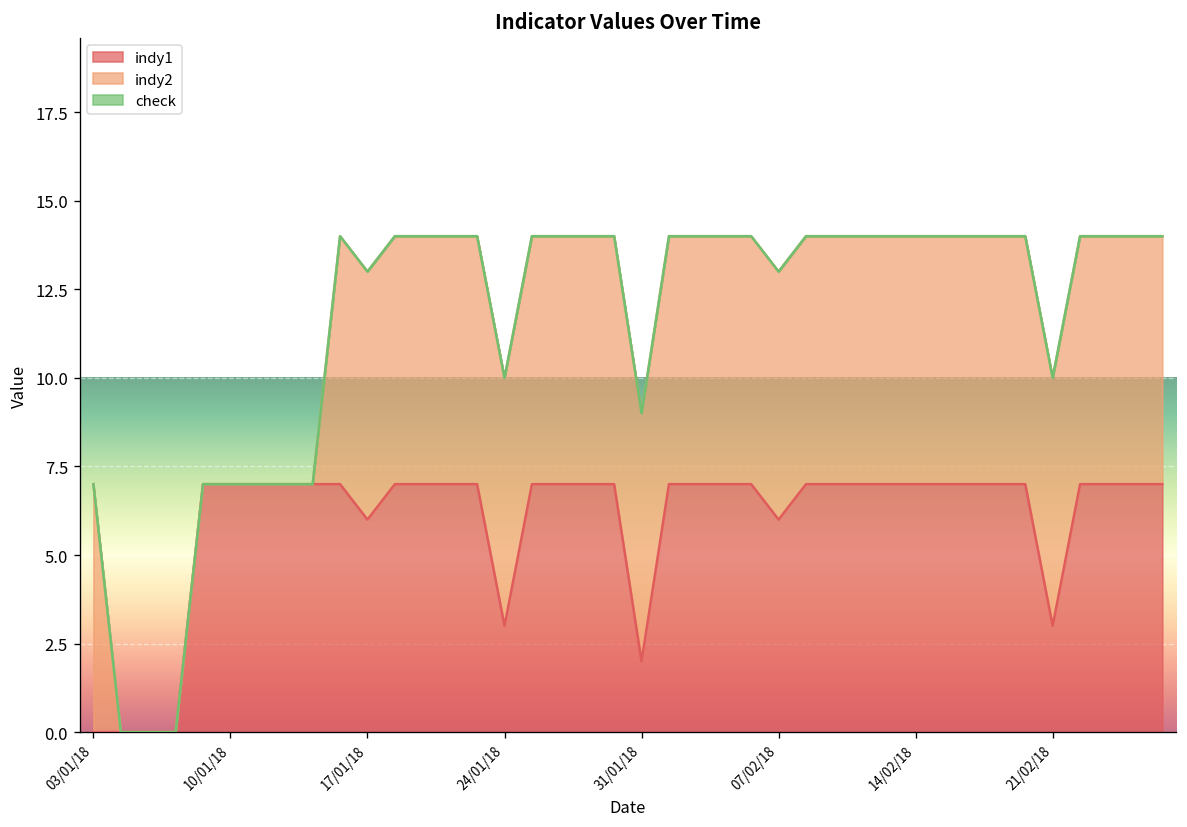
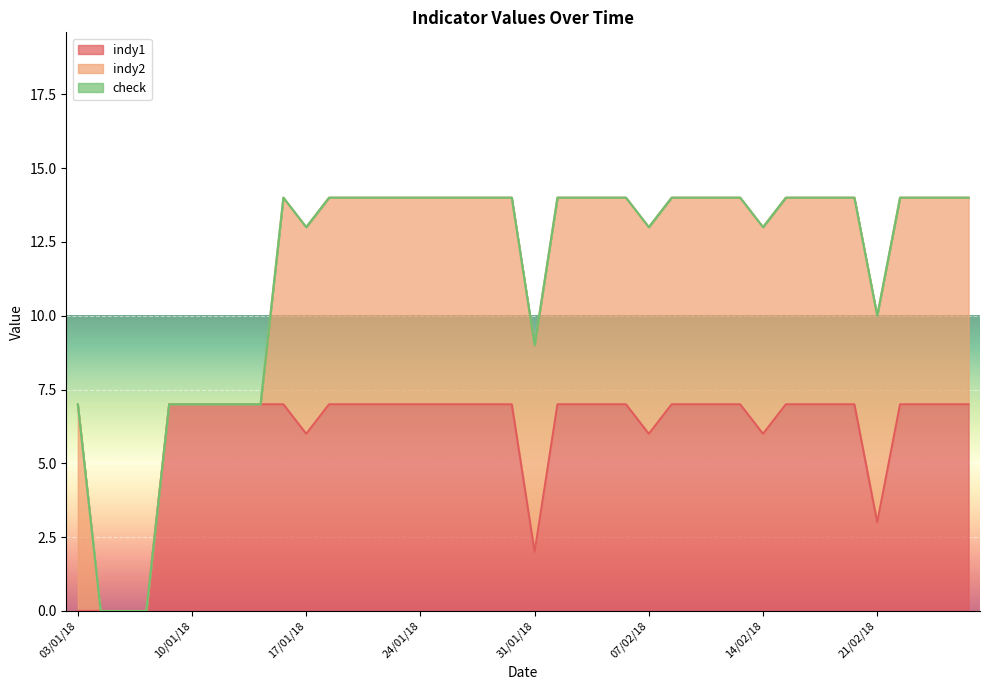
  {
    "indy1": {
      "03/01/18": 0,
      "17/01/18": 6,
-     "24/01/18": 3,
+     "24/01/18": 7,
      "31/01/18": 2,
      "07/02/18": 6,
-     "14/02/18": 7,
+     "14/02/18": 6,
      "21/02/18": 3
    }
  }
